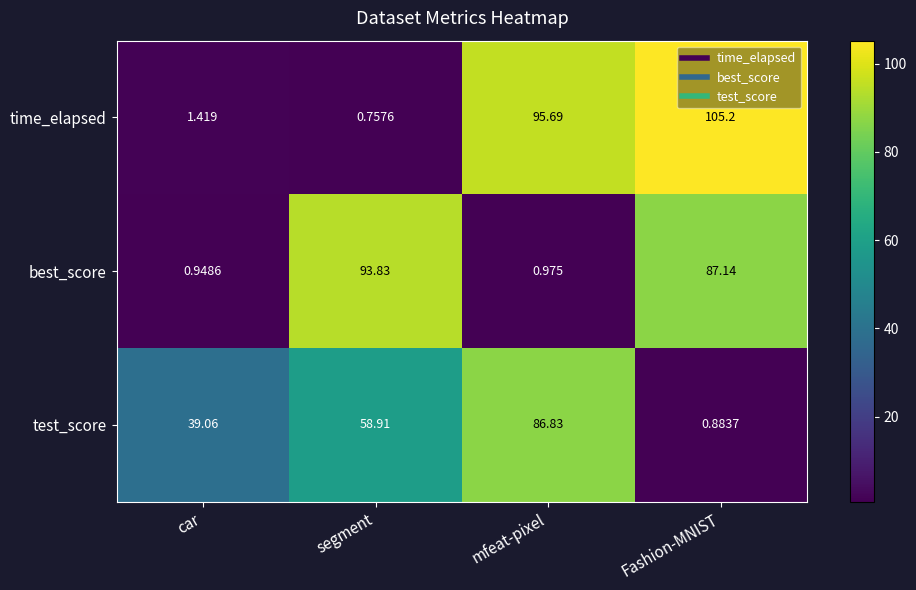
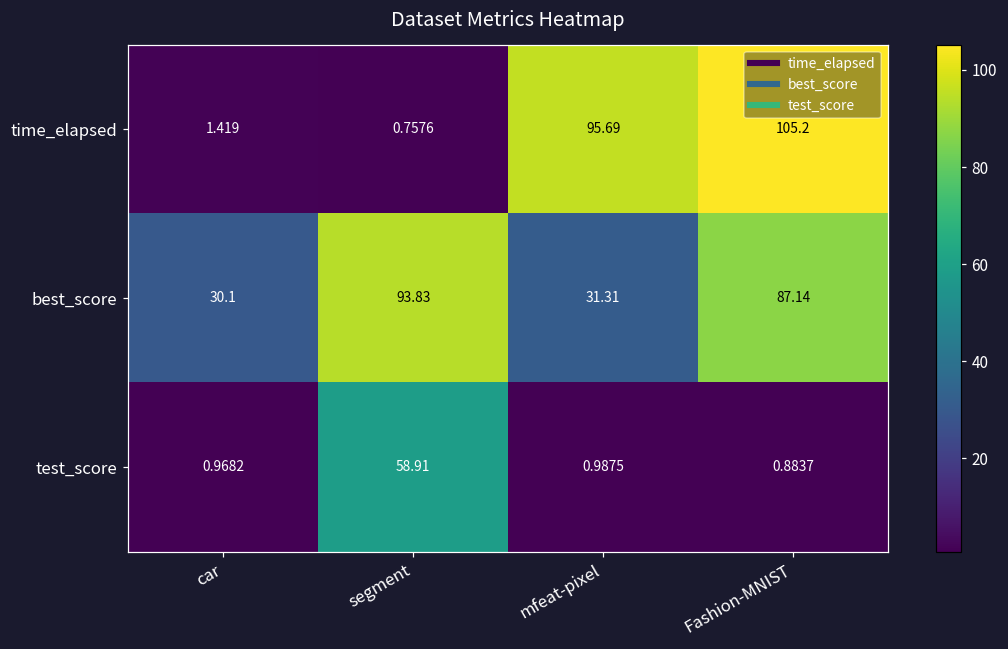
  {
    "time_elapsed": {
      "car": 1.419,
      "segment": 0.7576,
      "mfeat-pixel": 95.69,
      "Fashion-MNIST": 105.2
    },
    "best_score": {
-     "car": 0.9486,
+     "car": 30.1,
      "segment": 93.83,
-     "mfeat-pixel": 0.975,
+     "mfeat-pixel": 31.31,
      "Fashion-MNIST": 87.14
    },
    "test_score": {
-     "car": 39.06,
+     "car": 0.9682,
      "segment": 58.91,
-     "mfeat-pixel": 86.83,
+     "mfeat-pixel": 0.9875,
      "Fashion-MNIST": 0.8837
    }
  }
